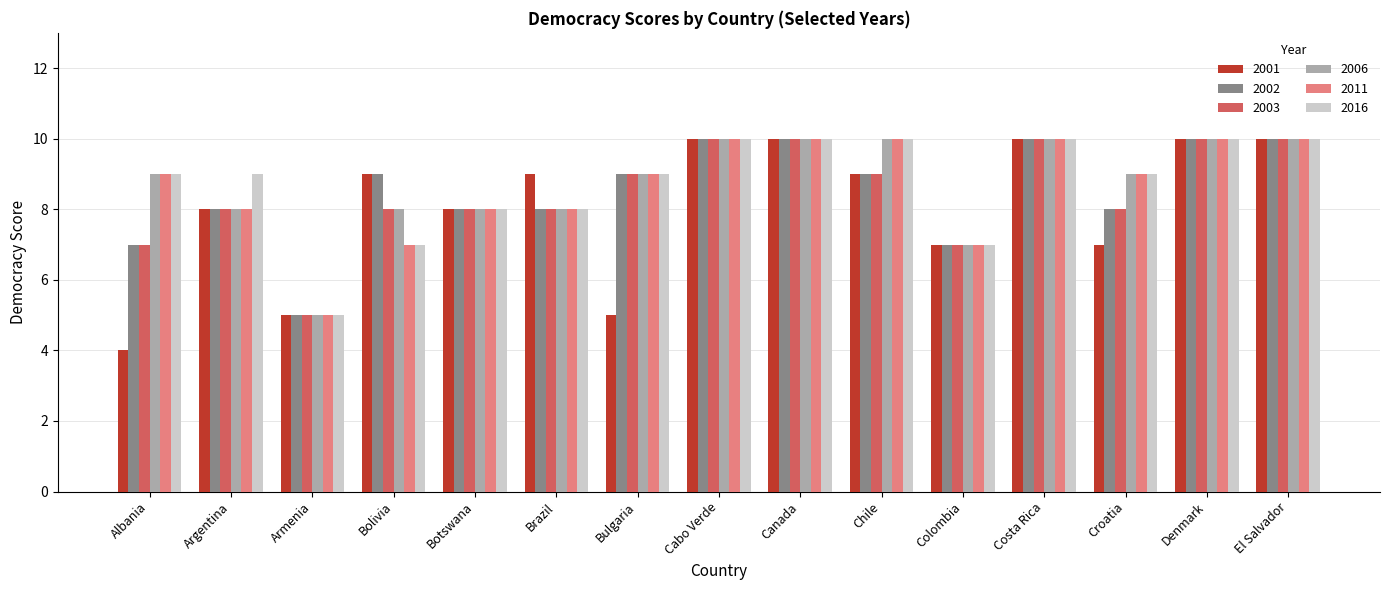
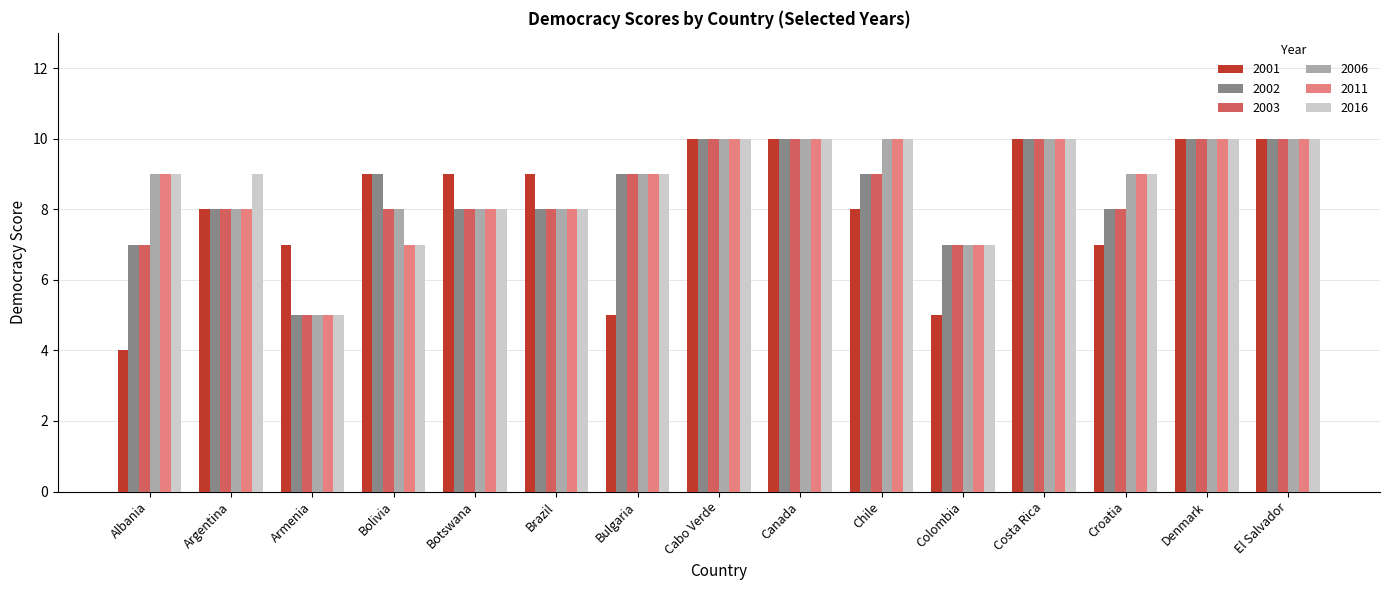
  {
    "2001": {
      "Albania": 4,
      "Argentina": 8,
-     "Armenia": 5,
+     "Armenia": 7,
      "Bolivia": 9,
-     "Botswana": 8,
+     "Botswana": 9,
      "Brazil": 9,
      "Bulgaria": 5,
      "Cabo Verde": 10,
      "Canada": 10,
-     "Chile": 9,
-     "Colombia": 7,
+     "Chile": 8,
+     "Colombia": 5,
      "Costa Rica": 10,
      "Croatia": 7,
      "Denmark": 10,
      "El Salvador": 10
    }
  }
